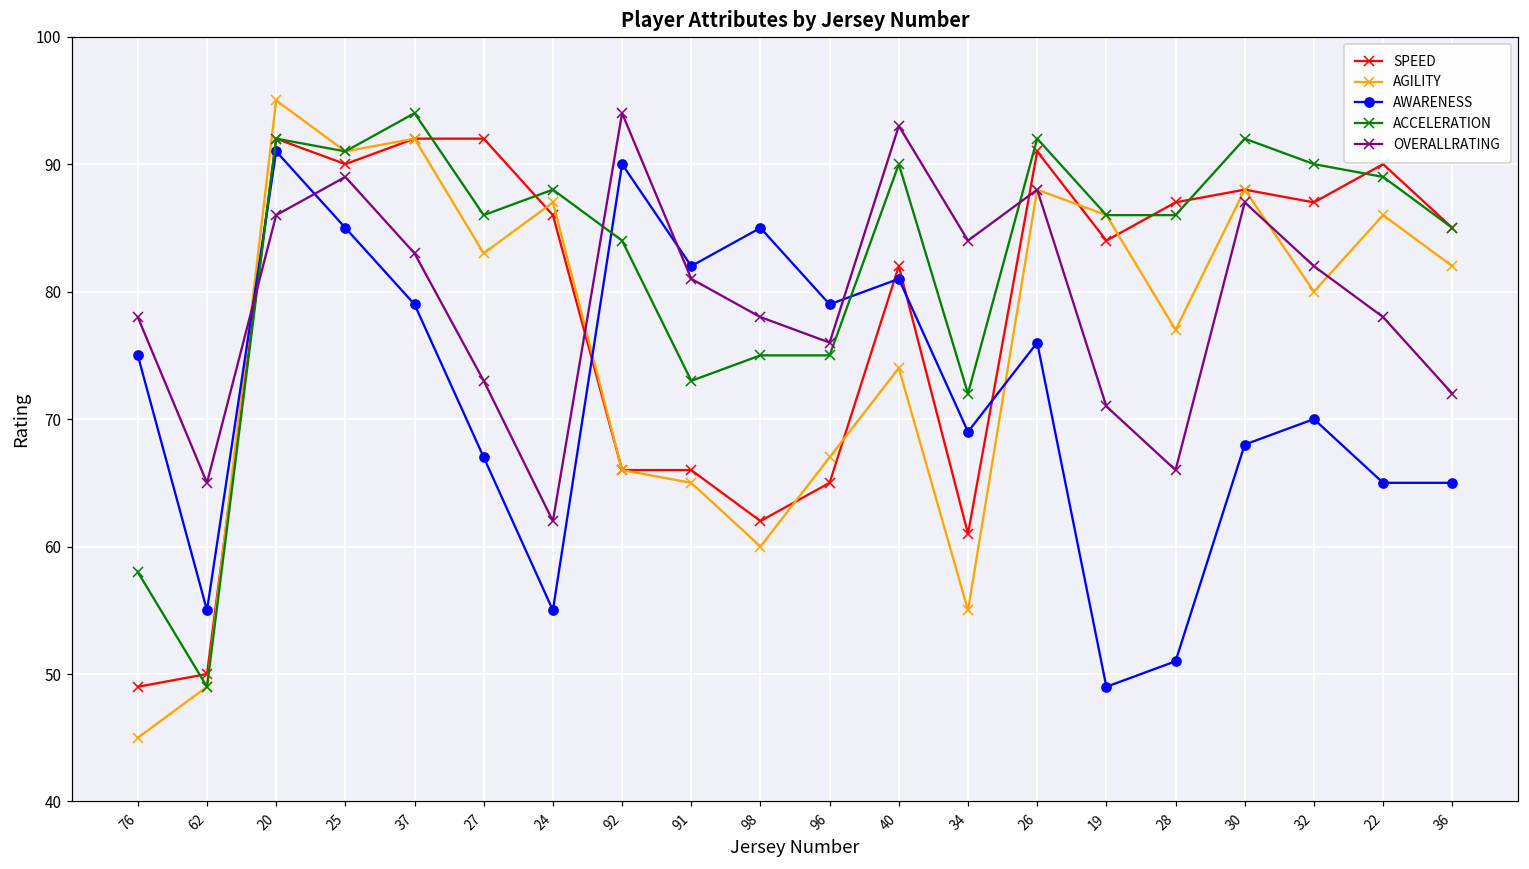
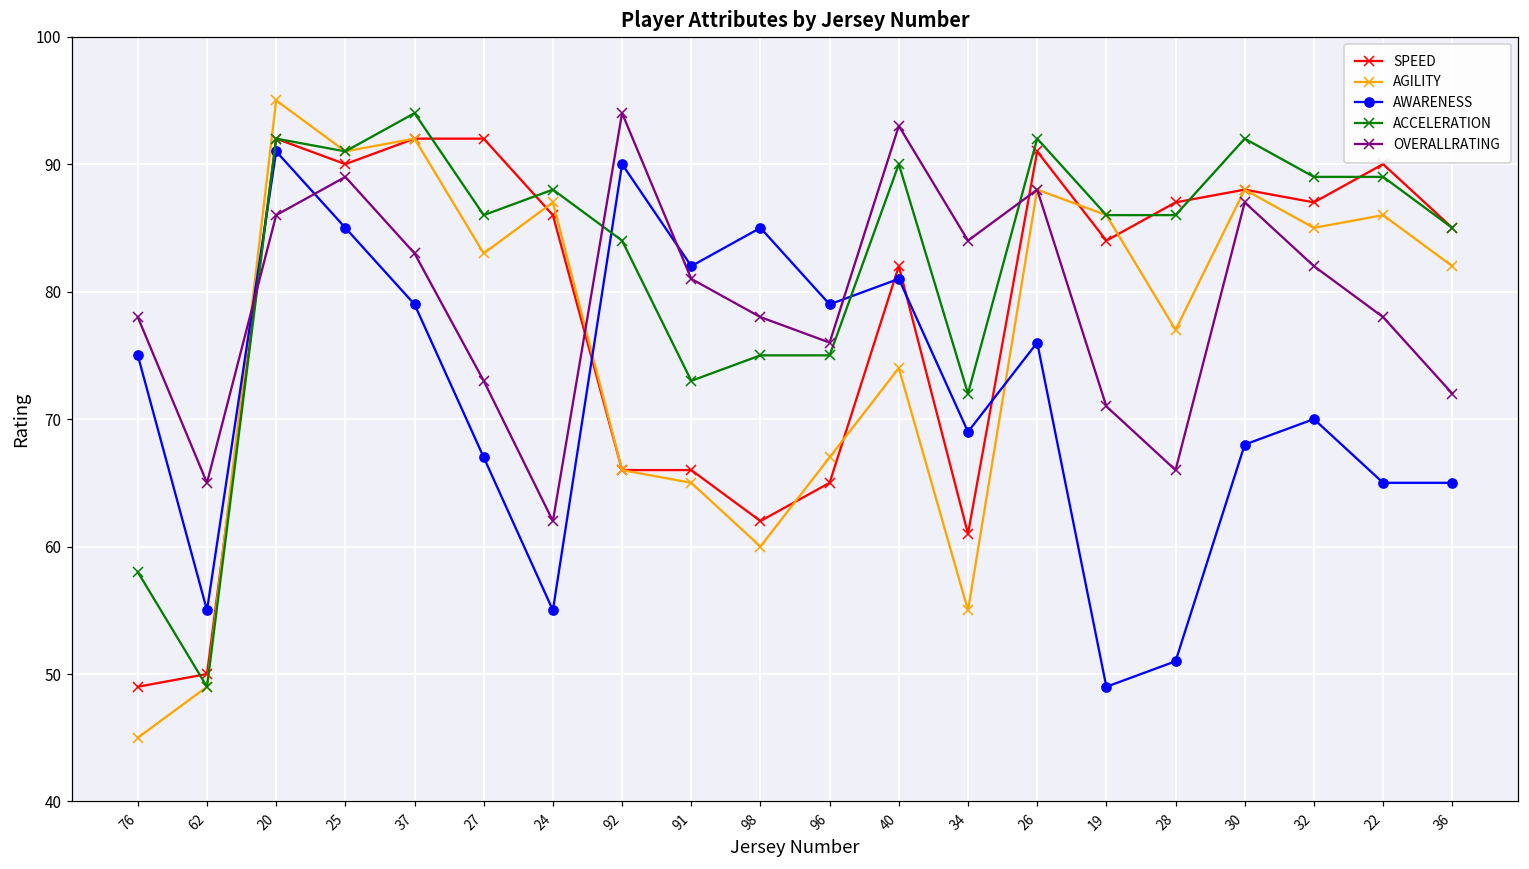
  {
    "SPEED": {
      "76": 49,
      "62": 50,
      "25": 90,
      "27": 92,
      "24": 86,
      "91": 66,
      "98": 62,
      "96": 65,
      "40": 82,
      "34": 61,
      "26": 91,
      "19": 84,
      "28": 87,
      "32": 87
    },
    "AGILITY": {
      "76": 45,
      "20": 95,
      "27": 83,
      "24": 87,
      "91": 65,
      "98": 60,
      "96": 67,
      "40": 74,
      "34": 55,
      "28": 77,
-     "32": 80,
+     "32": 85,
      "22": 86,
      "36": 82
    },
    "AWARENESS": {
      "76": 75,
      "62": 55,
      "20": 91,
      "25": 85,
      "37": 79,
      "27": 67,
      "24": 55,
      "92": 90,
      "91": 82,
      "98": 85,
      "96": 79,
      "40": 81,
      "34": 69,
      "26": 76,
      "19": 49,
      "28": 51,
      "30": 68,
      "32": 70,
      "22": 65,
      "36": 65
    },
    "ACCELERATION": {
      "76": 58,
      "37": 94,
      "27": 86,
      "24": 88,
      "92": 84,
      "91": 73,
      "98": 75,
      "96": 75,
      "40": 90,
      "34": 72,
      "26": 92,
      "28": 86,
      "30": 92,
-     "32": 90,
+     "32": 89,
      "22": 89
    },
    "OVERALLRATING": {
      "76": 78,
      "62": 65,
      "20": 86,
      "25": 89,
      "37": 83,
      "27": 73,
      "24": 62,
      "92": 94,
      "91": 81,
      "98": 78,
      "96": 76,
      "40": 93,
      "34": 84,
      "19": 71,
      "28": 66,
      "30": 87,
      "32": 82,
      "22": 78,
      "36": 72
    }
  }
